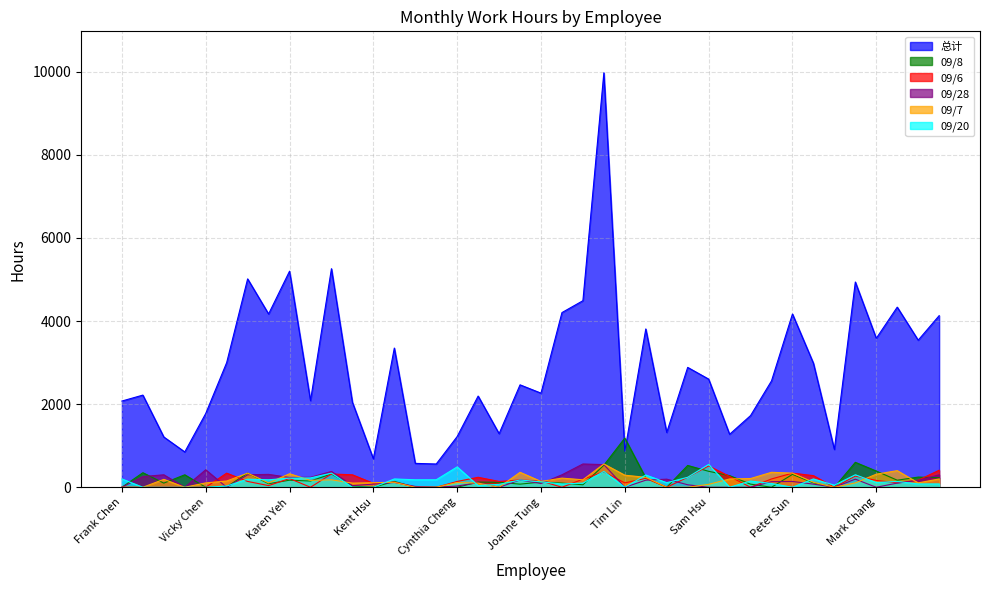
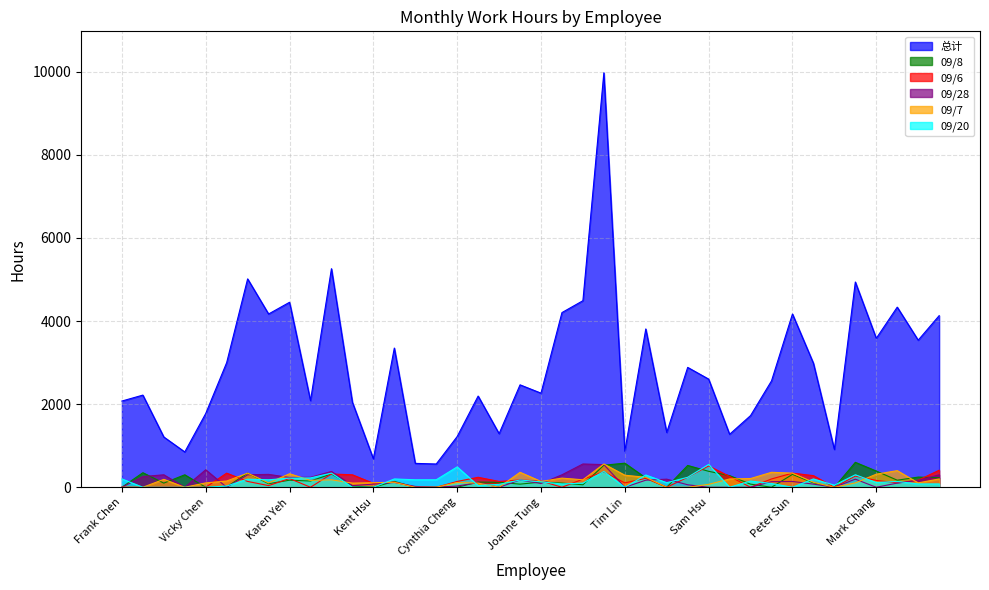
  {
    "总计": {
      "Frank Chen": 2100,
      "Vicky Chen": 1800,
-     "Karen Yeh": 5200,
+     "Karen Yeh": 4500,
      "Kent Hsu": 700,
      "Cynthia Cheng": 1200,
      "Joanne Tung": 2300,
      "Tim Lin": 900,
      "Sam Hsu": 2600,
      "Peter Sun": 4200,
      "Mark Chang": 3600
    },
    "09/8": {
-     "Tim Lin": 1200,
+     "Tim Lin": 600,
      "Sam Hsu": 400,
      "Mark Chang": 400
    },
    "09/6": {
      "Tim Lin": 100
    },
    "09/28": {
      "Vicky Chen": 400,
      "Sam Hsu": 0,
      "Peter Sun": 100,
      "Mark Chang": 0
    },
    "09/7": {
      "Vicky Chen": 100,
      "Karen Yeh": 300,
      "Tim Lin": 300,
      "Sam Hsu": 100,
      "Mark Chang": 300
    },
    "09/20": {
      "Frank Chen": 200,
      "Cynthia Cheng": 500,
      "Peter Sun": 0
    }
  }
